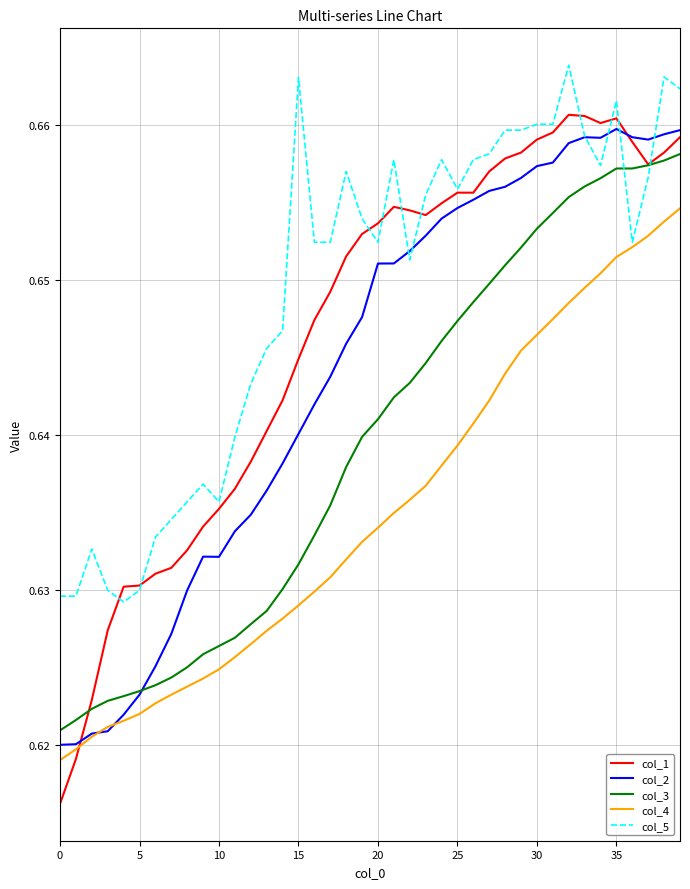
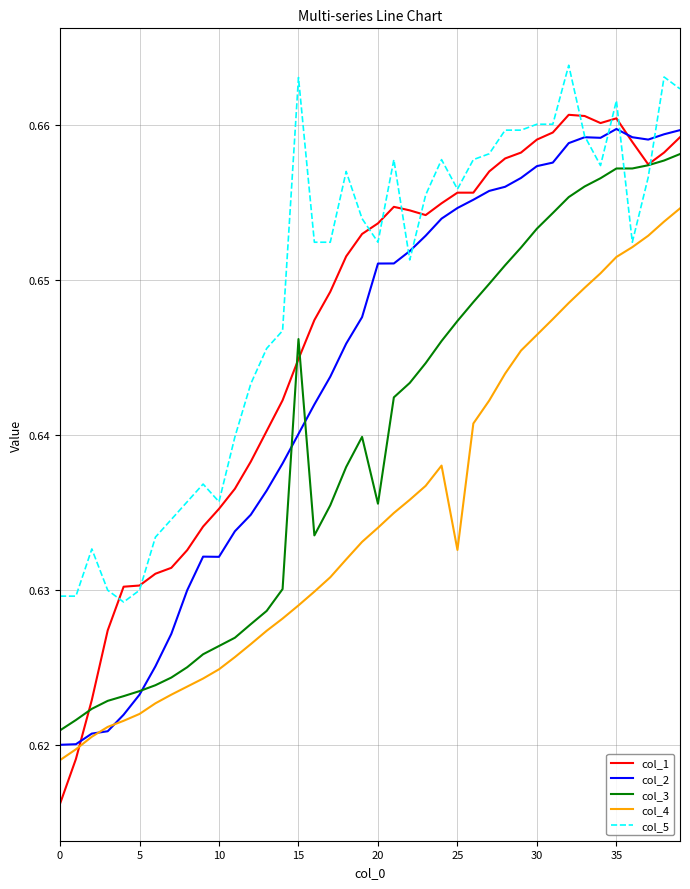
  {
    "col_1": {
      "0": 0.6162,
      "5": 0.6303,
      "10": 0.6352,
      "15": 0.6449,
      "20": 0.6537,
      "25": 0.6557,
      "30": 0.6591,
      "35": 0.6604
    },
    "col_2": {
      "0": 0.6200,
      "5": 0.6233,
      "10": 0.6322,
      "15": 0.6401,
      "20": 0.6511,
      "25": 0.6547,
      "30": 0.6574,
      "35": 0.6598
    },
    "col_3": {
      "0": 0.6210,
      "5": 0.6235,
      "10": 0.6264,
-     "15": 0.6317,
-     "20": 0.6410,
+     "15": 0.6462,
+     "20": 0.6356,
      "25": 0.6474,
      "30": 0.6533,
      "35": 0.6572
    },
    "col_4": {
      "0": 0.6190,
      "5": 0.6220,
      "10": 0.6249,
      "15": 0.6290,
      "20": 0.6340,
-     "25": 0.6393,
+     "25": 0.6326,
      "30": 0.6465,
      "35": 0.6515
    },
    "col_5": {
      "0": 0.6296,
      "5": 0.6300,
      "10": 0.6357,
      "15": 0.6631,
      "20": 0.6525,
      "25": 0.6559,
      "30": 0.6601,
      "35": 0.6616
    }
  }
